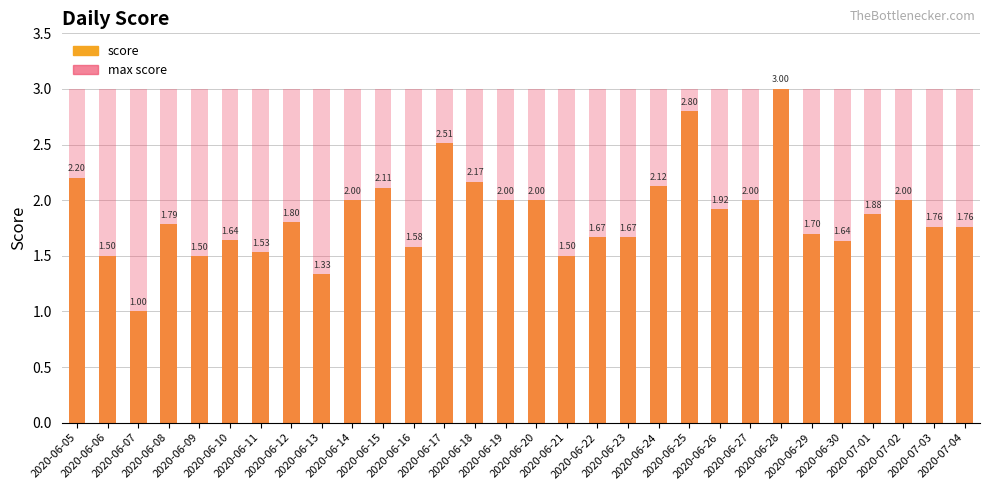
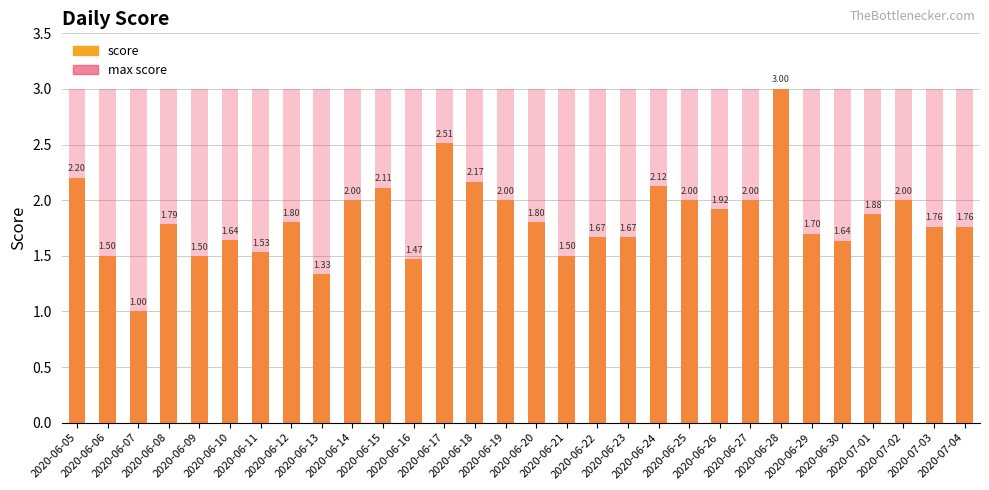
  {
    "score": {
-     "2020-06-16": 1.58,
-     "2020-06-20": 2.00,
-     "2020-06-25": 2.80,
+     "2020-06-16": 1.47,
+     "2020-06-20": 1.80,
+     "2020-06-25": 2.00,
      "2020-06-28": 3.00
    },
    "max score": {
      "2020-06-28": 3.00
    }
  }
